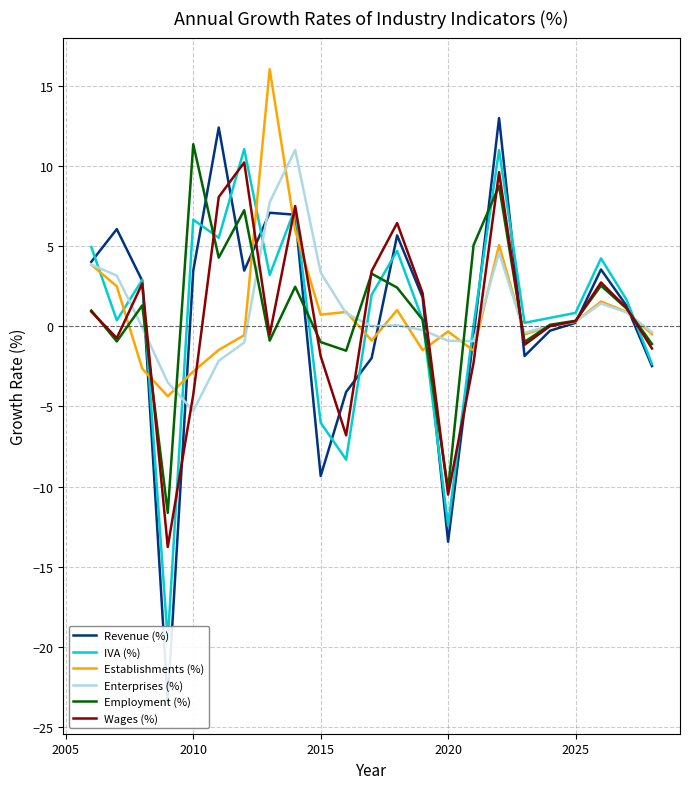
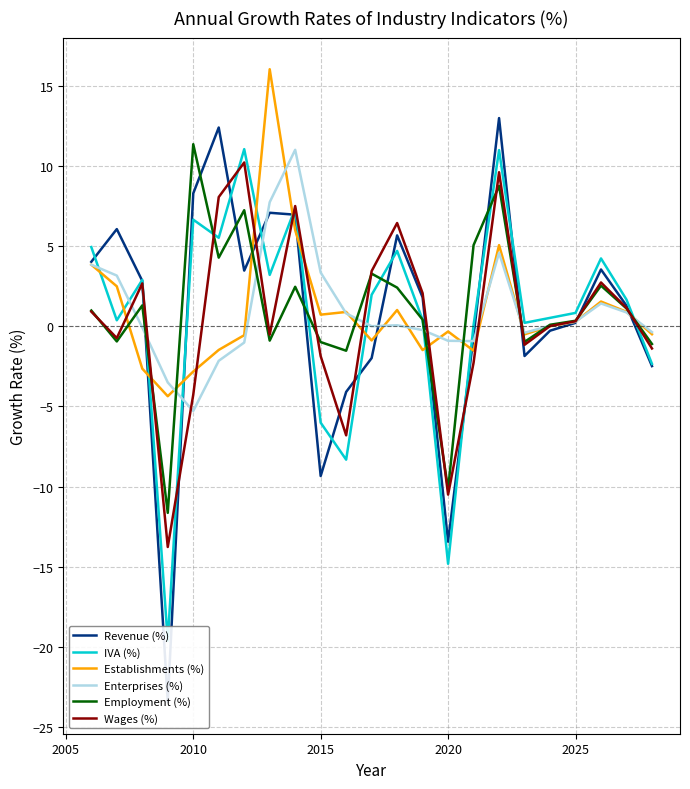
  {
    "Revenue (%)": {
-     "2010": 3.5,
+     "2010": 8.3,
      "2015": -9.3,
      "2020": -13.4
    },
    "IVA (%)": {
      "2010": 6.7,
      "2015": -6.0,
-     "2020": -12.4,
+     "2020": -14.8,
      "2025": 0.8
    },
    "Establishments (%)": {
      "2010": -2.8,
      "2015": 0.7,
      "2020": -0.3
    },
    "Enterprises (%)": {
      "2010": -5.3,
      "2015": 3.4,
      "2020": -0.9
    },
    "Employment (%)": {
      "2010": 11.4,
      "2015": -1.0,
      "2020": -10.2
    },
    "Wages (%)": {
      "2010": -4.3,
      "2015": -1.9,
      "2020": -10.5
    }
  }
